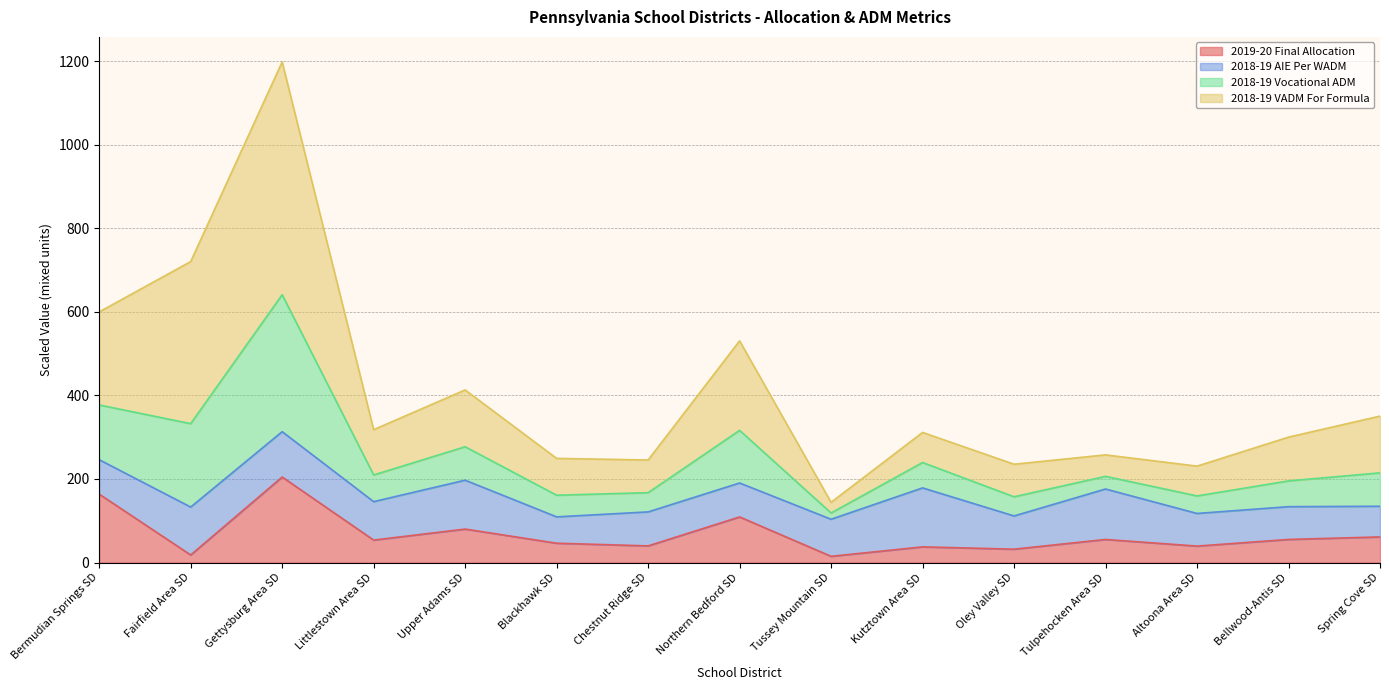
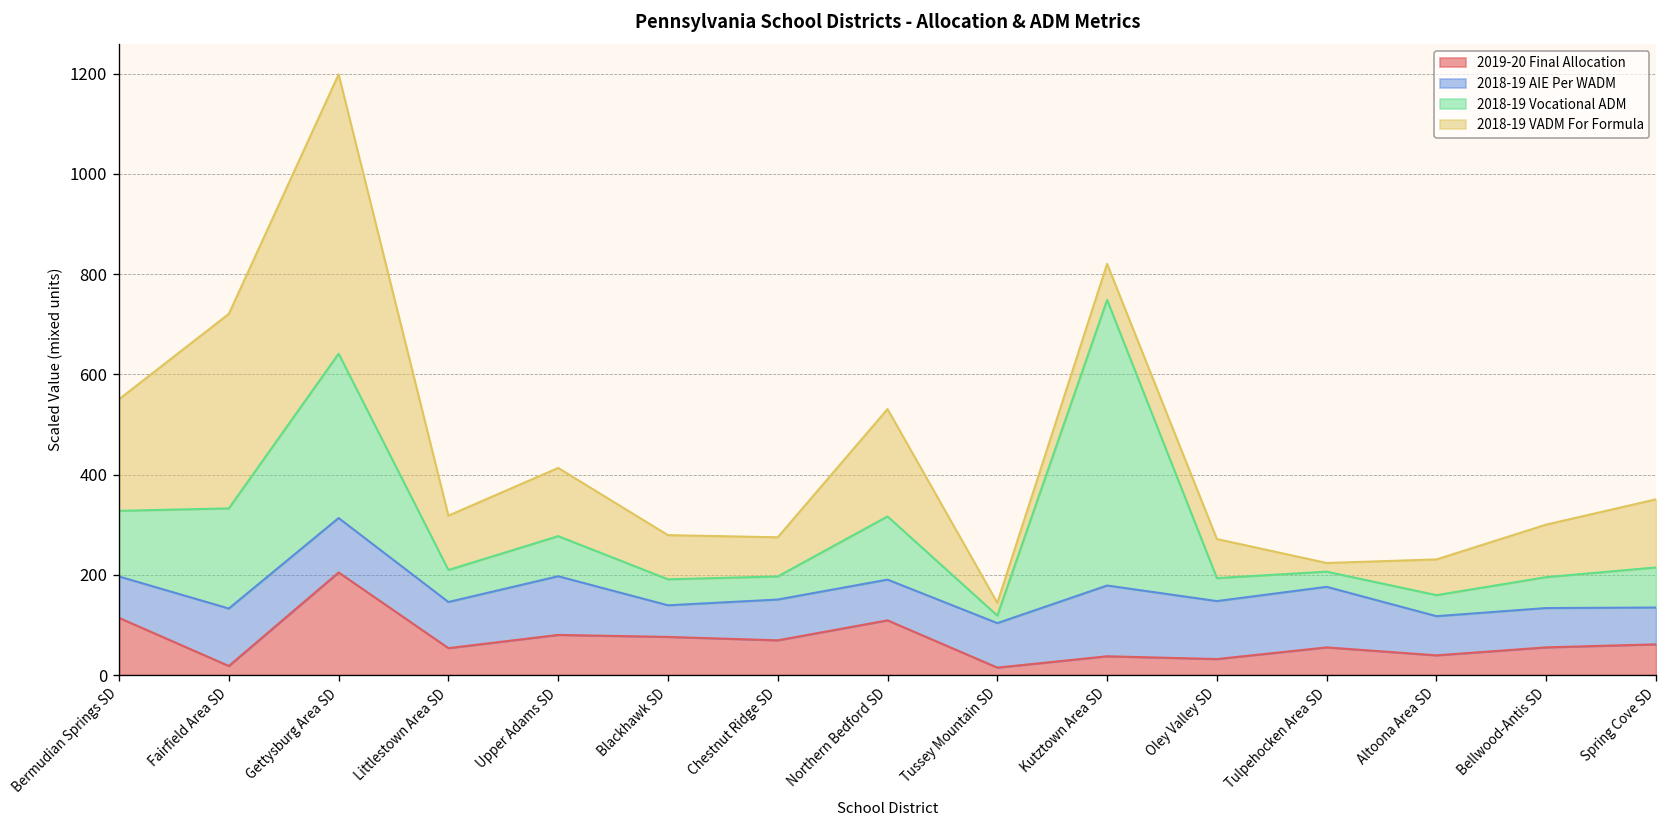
  {
    "2019-20 Final Allocation": {
-     "Bermudian Springs SD": 160,
+     "Bermudian Springs SD": 110,
      "Fairfield Area SD": 20,
      "Gettysburg Area SD": 200,
      "Littlestown Area SD": 50,
      "Upper Adams SD": 80,
-     "Blackhawk SD": 50,
-     "Chestnut Ridge SD": 40,
+     "Blackhawk SD": 80,
+     "Chestnut Ridge SD": 70,
      "Northern Bedford SD": 110,
      "Tussey Mountain SD": 10,
      "Kutztown Area SD": 40,
      "Oley Valley SD": 30,
      "Tulpehocken Area SD": 60,
      "Altoona Area SD": 40,
      "Bellwood-Antis SD": 60,
      "Spring Cove SD": 60
    },
    "2018-19 AIE Per WADM": {
      "Bermudian Springs SD": 80,
      "Fairfield Area SD": 110,
      "Gettysburg Area SD": 110,
      "Littlestown Area SD": 90,
      "Upper Adams SD": 120,
      "Blackhawk SD": 60,
      "Chestnut Ridge SD": 80,
      "Northern Bedford SD": 80,
      "Tussey Mountain SD": 90,
      "Kutztown Area SD": 140,
-     "Oley Valley SD": 80,
+     "Oley Valley SD": 120,
      "Tulpehocken Area SD": 120,
      "Altoona Area SD": 80,
      "Bellwood-Antis SD": 80,
      "Spring Cove SD": 70
    },
    "2018-19 Vocational ADM": {
      "Bermudian Springs SD": 130,
      "Fairfield Area SD": 200,
      "Gettysburg Area SD": 330,
      "Littlestown Area SD": 60,
      "Upper Adams SD": 80,
      "Blackhawk SD": 50,
      "Chestnut Ridge SD": 50,
      "Northern Bedford SD": 130,
      "Tussey Mountain SD": 20,
-     "Kutztown Area SD": 60,
+     "Kutztown Area SD": 570,
      "Oley Valley SD": 50,
      "Tulpehocken Area SD": 30,
      "Altoona Area SD": 40,
      "Bellwood-Antis SD": 60,
      "Spring Cove SD": 80
    },
    "2018-19 VADM For Formula": {
      "Bermudian Springs SD": 220,
      "Fairfield Area SD": 390,
      "Gettysburg Area SD": 560,
      "Littlestown Area SD": 110,
      "Upper Adams SD": 140,
      "Blackhawk SD": 90,
      "Chestnut Ridge SD": 80,
      "Northern Bedford SD": 210,
      "Tussey Mountain SD": 30,
      "Kutztown Area SD": 70,
      "Oley Valley SD": 80,
-     "Tulpehocken Area SD": 50,
+     "Tulpehocken Area SD": 20,
      "Altoona Area SD": 70,
      "Bellwood-Antis SD": 100,
      "Spring Cove SD": 140
    }
  }
